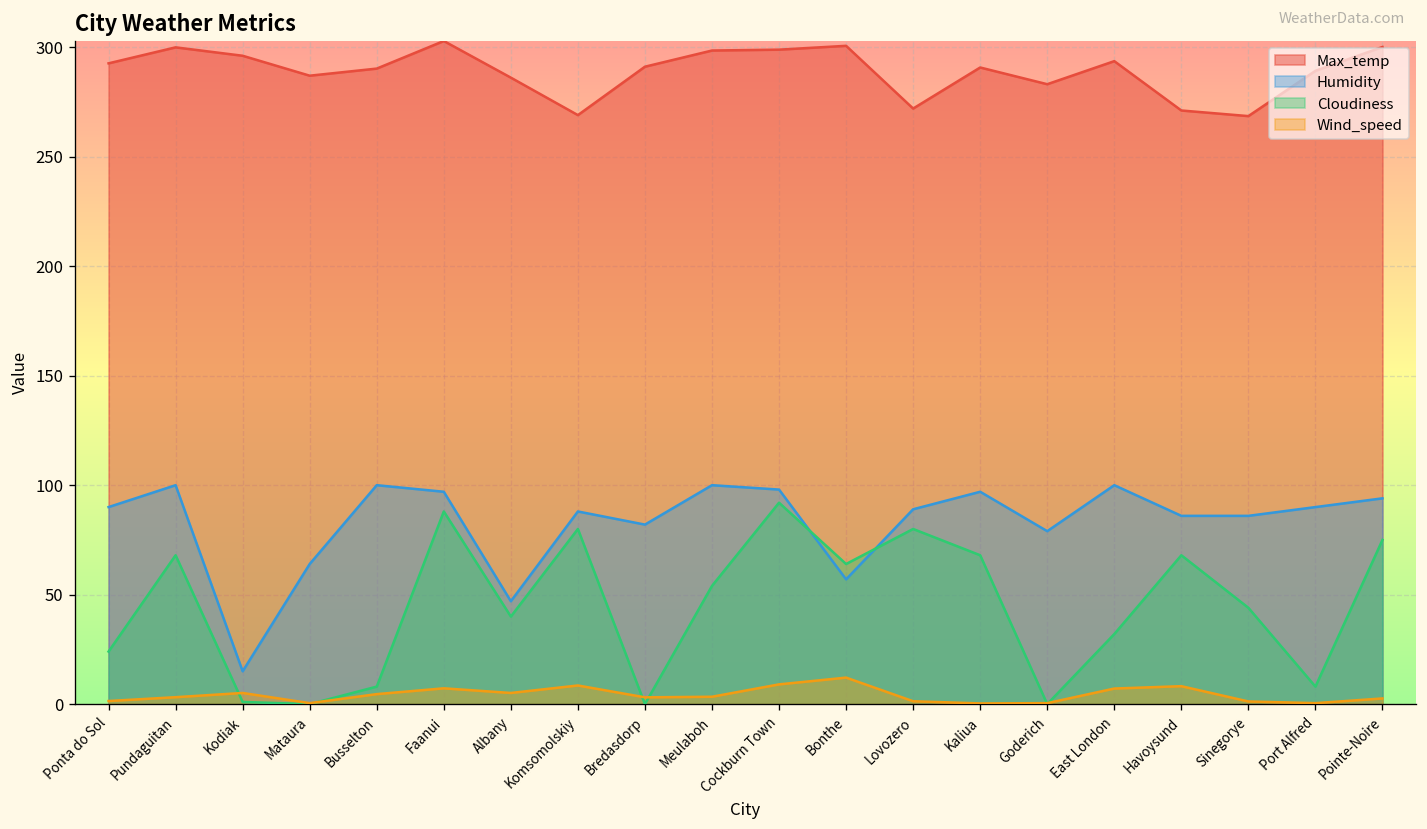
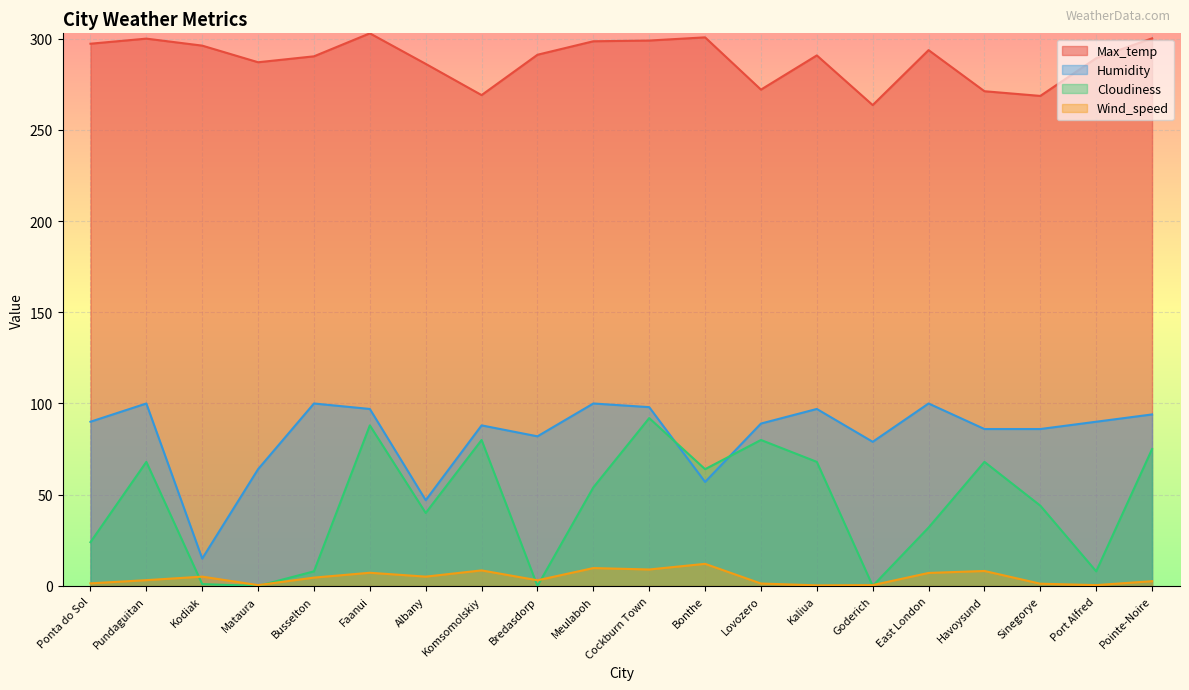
  {
    "Max_temp": {
-     "Ponta do Sol": 293,
+     "Ponta do Sol": 297,
      "Pundaguitan": 300,
      "Kodiak": 296,
      "Mataura": 287,
      "Busselton": 290,
      "Faanui": 303,
      "Albany": 286,
      "Komsomolskiy": 269,
      "Bredasdorp": 291,
      "Meulaboh": 299,
      "Cockburn Town": 299,
      "Bonthe": 301,
      "Lovozero": 272,
      "Kaliua": 291,
-     "Goderich": 283,
+     "Goderich": 264,
      "East London": 294,
      "Havoysund": 271,
      "Sinegorye": 269,
      "Pointe-Noire": 300
    },
    "Humidity": {
      "Ponta do Sol": 90,
      "Pundaguitan": 100,
      "Kodiak": 15,
      "Mataura": 64,
      "Busselton": 100,
      "Faanui": 97,
      "Albany": 47,
      "Komsomolskiy": 88,
      "Bredasdorp": 82,
      "Meulaboh": 100,
      "Cockburn Town": 98,
      "Bonthe": 57,
      "Lovozero": 89,
      "Kaliua": 97,
      "Goderich": 79,
      "East London": 100,
      "Havoysund": 86,
      "Sinegorye": 86,
      "Port Alfred": 90,
      "Pointe-Noire": 94
    },
    "Cloudiness": {
      "Ponta do Sol": 24,
      "Pundaguitan": 68,
      "Kodiak": 1,
      "Busselton": 8,
      "Faanui": 88,
      "Albany": 40,
      "Komsomolskiy": 80,
      "Bredasdorp": 0,
      "Meulaboh": 54,
      "Cockburn Town": 92,
      "Bonthe": 64,
      "Lovozero": 80,
      "Kaliua": 68,
      "East London": 32,
      "Havoysund": 68,
      "Sinegorye": 44,
      "Port Alfred": 8,
      "Pointe-Noire": 75
    },
    "Wind_speed": {
      "Ponta do Sol": 1,
      "Pundaguitan": 3,
      "Kodiak": 5,
      "Busselton": 5,
      "Faanui": 7,
      "Albany": 5,
      "Komsomolskiy": 9,
      "Bredasdorp": 3,
-     "Meulaboh": 3,
+     "Meulaboh": 10,
      "Cockburn Town": 9,
      "Bonthe": 12,
      "Lovozero": 1,
      "Kaliua": 0,
      "East London": 7,
      "Havoysund": 8,
      "Sinegorye": 1,
      "Port Alfred": 0,
      "Pointe-Noire": 3
    }
  }
